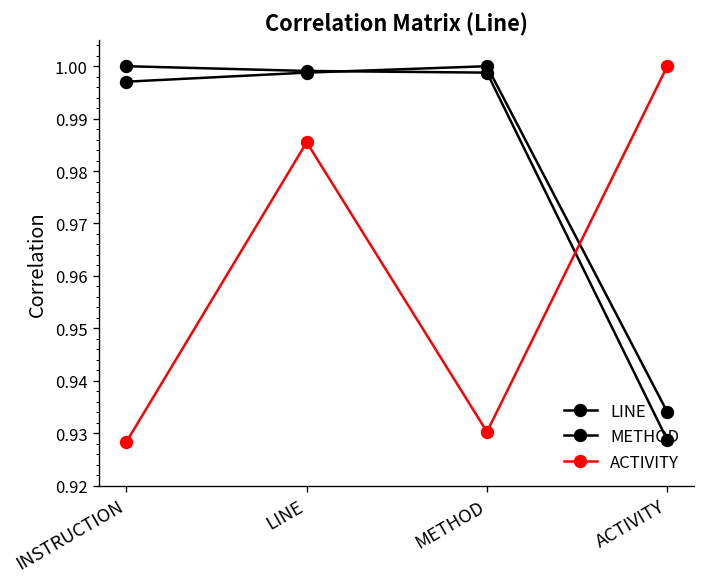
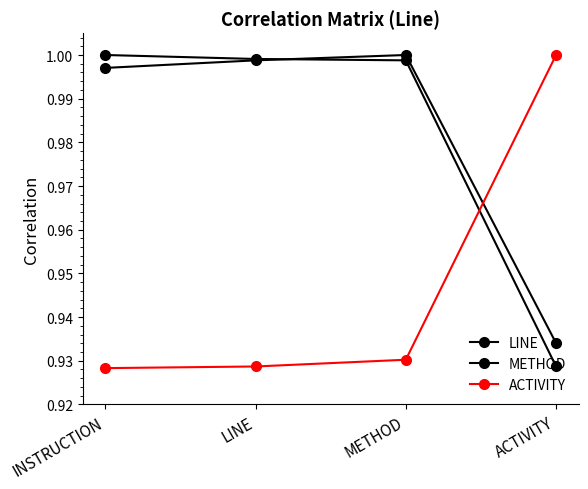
  {
    "ACTIVITY": {
      "INSTRUCTION": 0.928,
-     "LINE": 0.985,
+     "LINE": 0.929,
      "METHOD": 0.930,
      "ACTIVITY": 1.000
    }
  }
